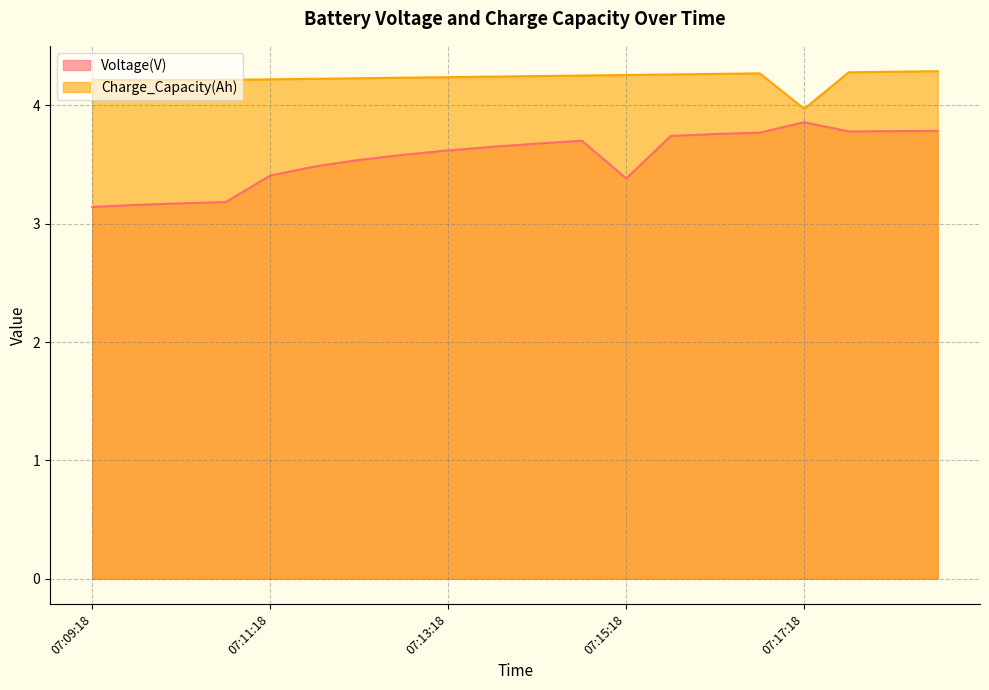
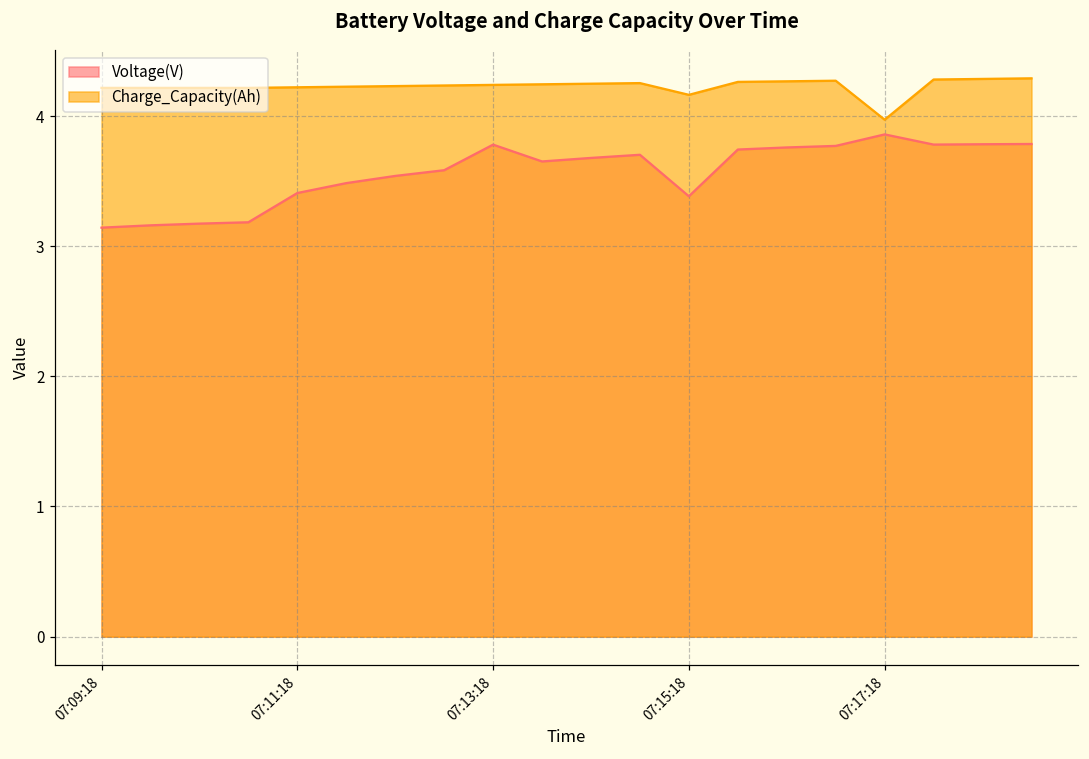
  {
    "Voltage(V)": {
      "07:09:18": 3.14,
      "07:11:18": 3.41,
-     "07:13:18": 3.62,
+     "07:13:18": 3.78,
      "07:15:18": 3.38,
      "07:17:18": 3.86
    },
    "Charge_Capacity(Ah)": {
      "07:11:18": 4.22,
      "07:13:18": 4.24,
-     "07:15:18": 4.26,
+     "07:15:18": 4.16,
      "07:17:18": 3.97
    }
  }
